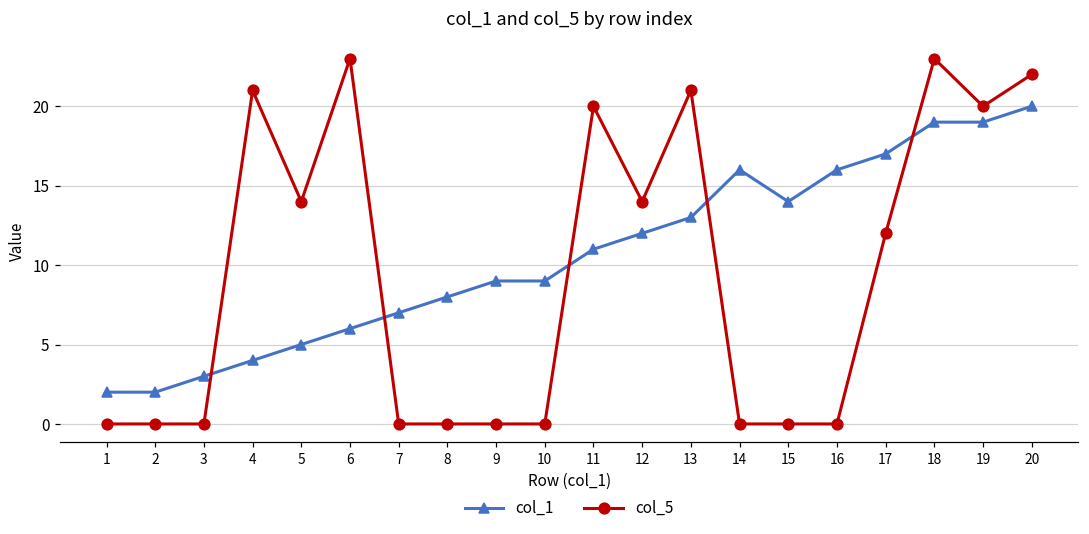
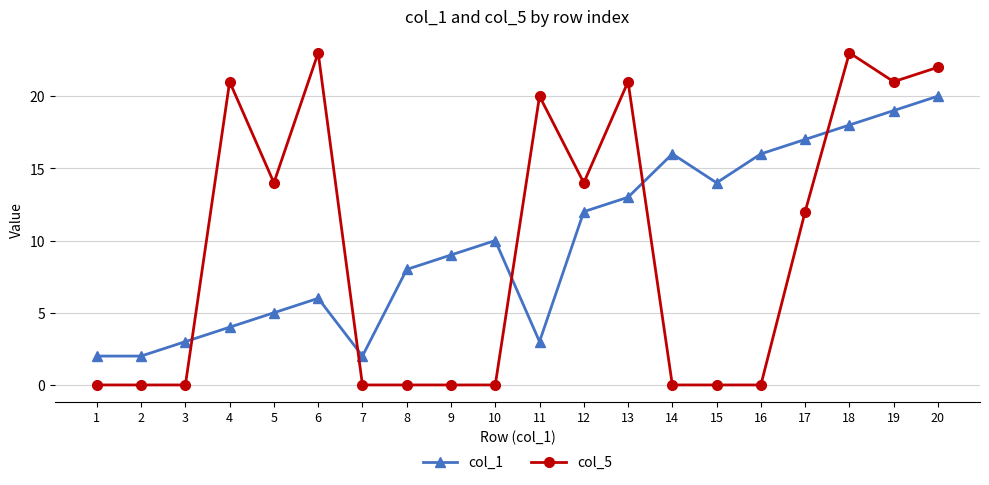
  {
    "col_1": {
      "1": 2,
      "2": 2,
      "3": 3,
      "4": 4,
      "5": 5,
      "6": 6,
-     "7": 7,
+     "7": 2,
      "8": 8,
      "9": 9,
-     "10": 9,
-     "11": 11,
+     "10": 10,
+     "11": 3,
      "12": 12,
      "13": 13,
      "14": 16,
      "15": 14,
      "16": 16,
      "17": 17,
-     "18": 19,
+     "18": 18,
      "19": 19,
      "20": 20
    },
    "col_5": {
      "1": 0,
      "2": 0,
      "3": 0,
      "4": 21,
      "5": 14,
      "6": 23,
      "7": 0,
      "8": 0,
      "9": 0,
      "10": 0,
      "11": 20,
      "12": 14,
      "13": 21,
      "14": 0,
      "15": 0,
      "16": 0,
      "17": 12,
      "18": 23,
-     "19": 20,
+     "19": 21,
      "20": 22
    }
  }
